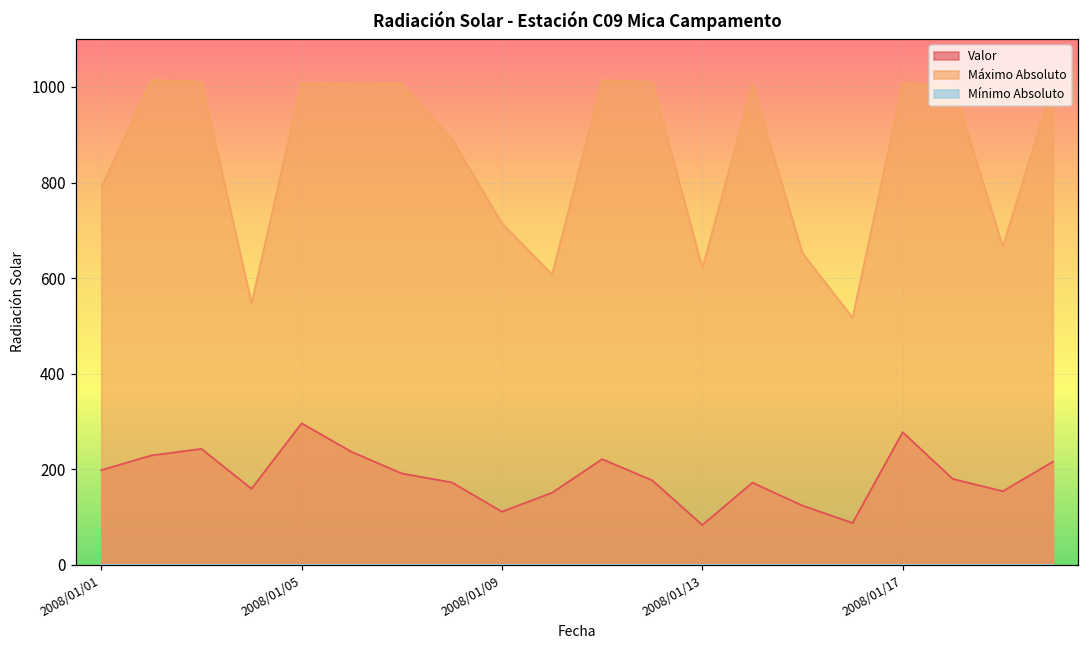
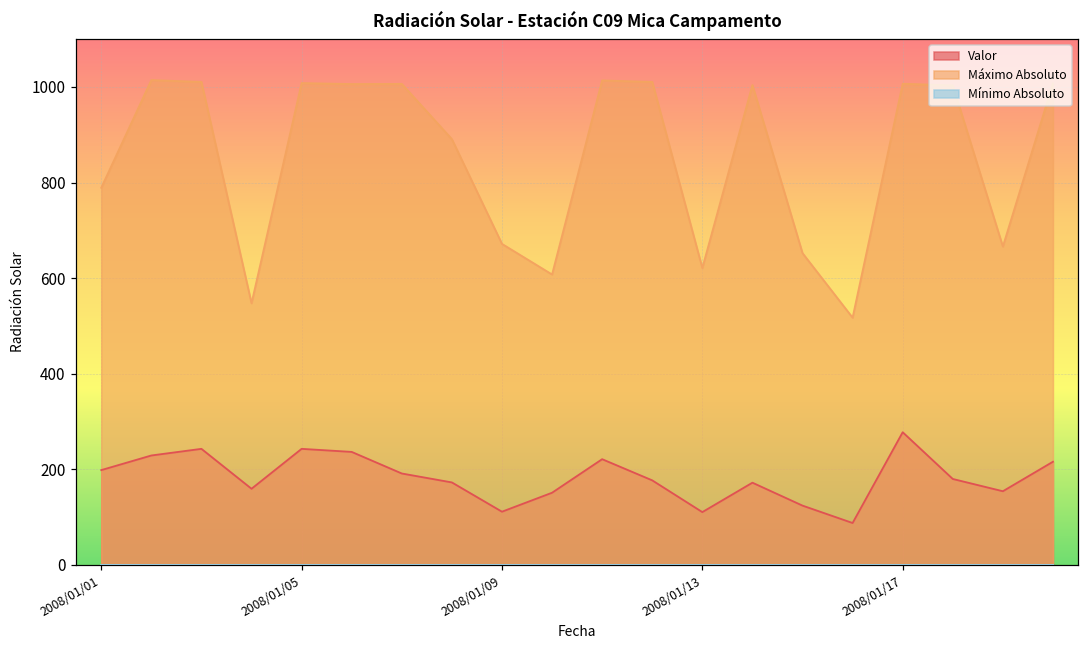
  {
    "Valor": {
      "2008/01/01": 200,
-     "2008/01/05": 300,
+     "2008/01/05": 240,
      "2008/01/09": 110,
-     "2008/01/13": 80,
+     "2008/01/13": 110,
      "2008/01/17": 280
    },
    "Máximo Absoluto": {
      "2008/01/01": 790,
      "2008/01/05": 1010,
-     "2008/01/09": 710,
+     "2008/01/09": 670,
      "2008/01/13": 620,
      "2008/01/17": 1010
    },
    "Mínimo Absoluto": {
      "2008/01/01": 0,
      "2008/01/05": 0,
      "2008/01/09": 0,
      "2008/01/13": 0,
      "2008/01/17": 0
    }
  }
